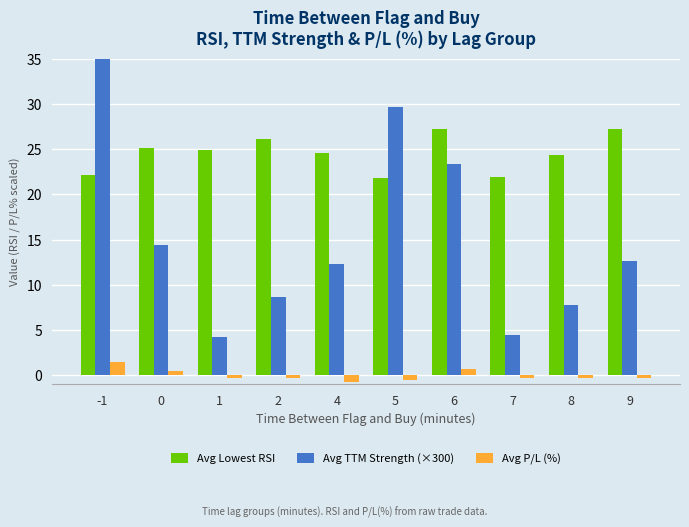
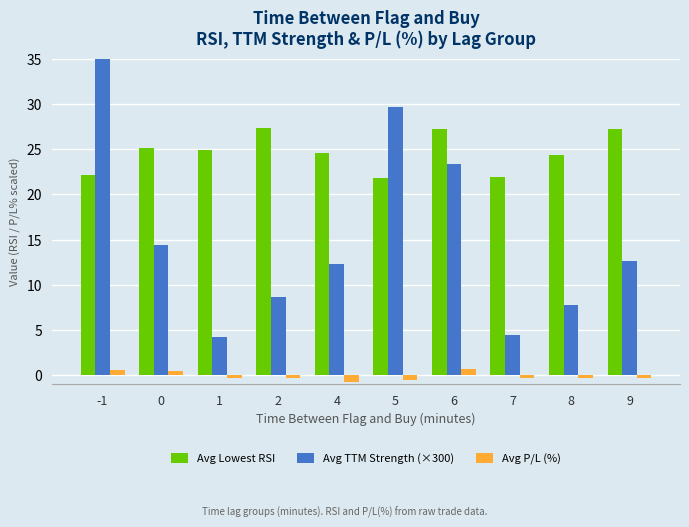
  {
    "Avg Lowest RSI": {
      "-1": 22,
      "0": 25,
      "1": 25,
-     "2": 26,
+     "2": 27,
      "4": 25,
      "5": 22,
      "6": 27,
      "7": 22,
      "8": 24,
      "9": 27
    },
    "Avg TTM Strength (×300)": {
      "0": 14,
      "1": 4,
      "2": 9,
      "4": 12,
      "5": 30,
      "6": 23,
      "7": 5,
      "8": 8,
      "9": 13
    },
    "Avg P/L (%)": {
-     "-1": 1.5,
+     "-1": 0.6,
      "0": 0,
      "2": 0,
      "4": -1,
      "5": -1,
      "6": 1,
      "7": 0,
      "9": 0
    }
  }
